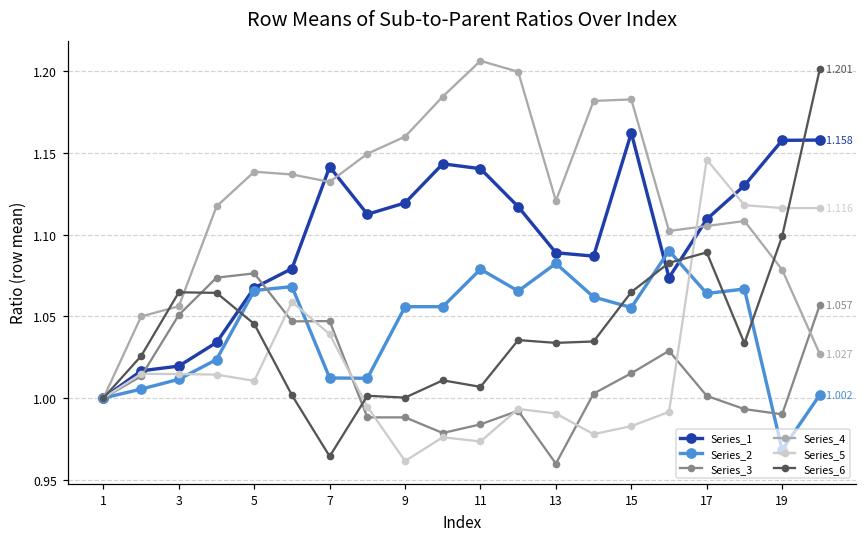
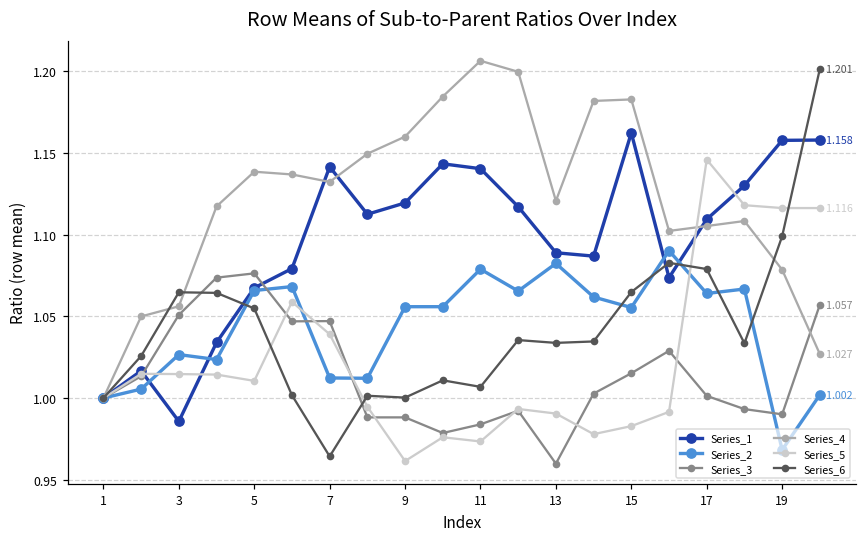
  {
    "Series_1": {
-     "3": 1.020,
+     "3": 0.986,
      "7": 1.142,
      "9": 1.119,
      "11": 1.140,
      "13": 1.089,
      "15": 1.162,
      "17": 1.109,
      "19": 1.158
    },
    "Series_2": {
-     "3": 1.011,
+     "3": 1.027,
      "7": 1.012,
      "9": 1.056,
      "11": 1.079,
      "13": 1.082,
      "15": 1.055,
      "17": 1.064
    },
    "Series_6": {
      "3": 1.065,
-     "5": 1.045,
+     "5": 1.055,
      "7": 0.964,
      "9": 1.000,
      "11": 1.007,
      "13": 1.034,
      "15": 1.065,
-     "17": 1.089,
+     "17": 1.079,
      "19": 1.099
    }
  }
